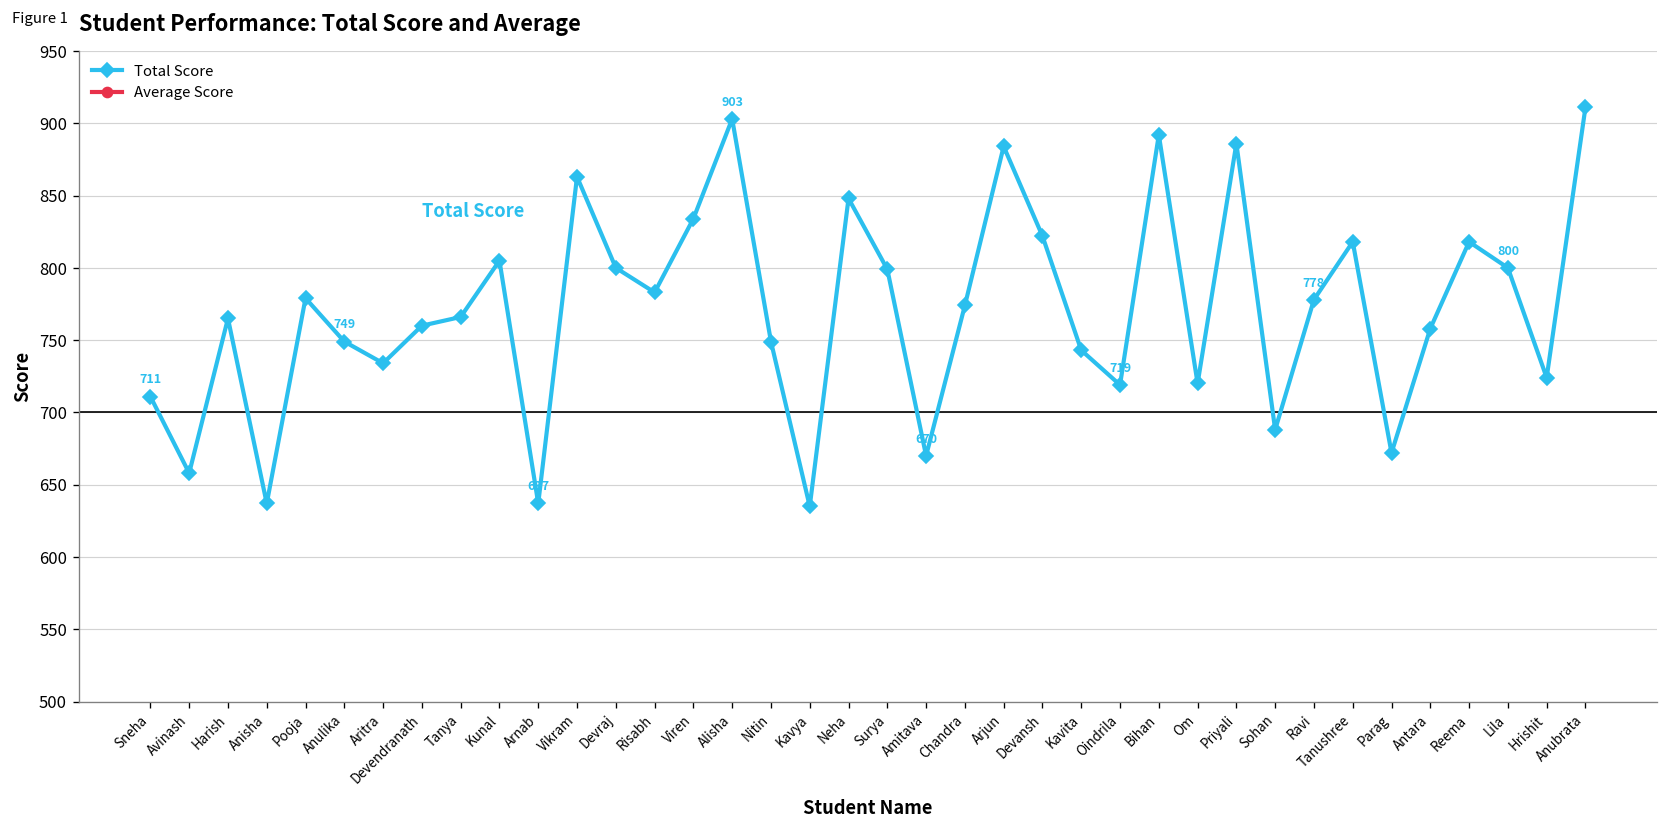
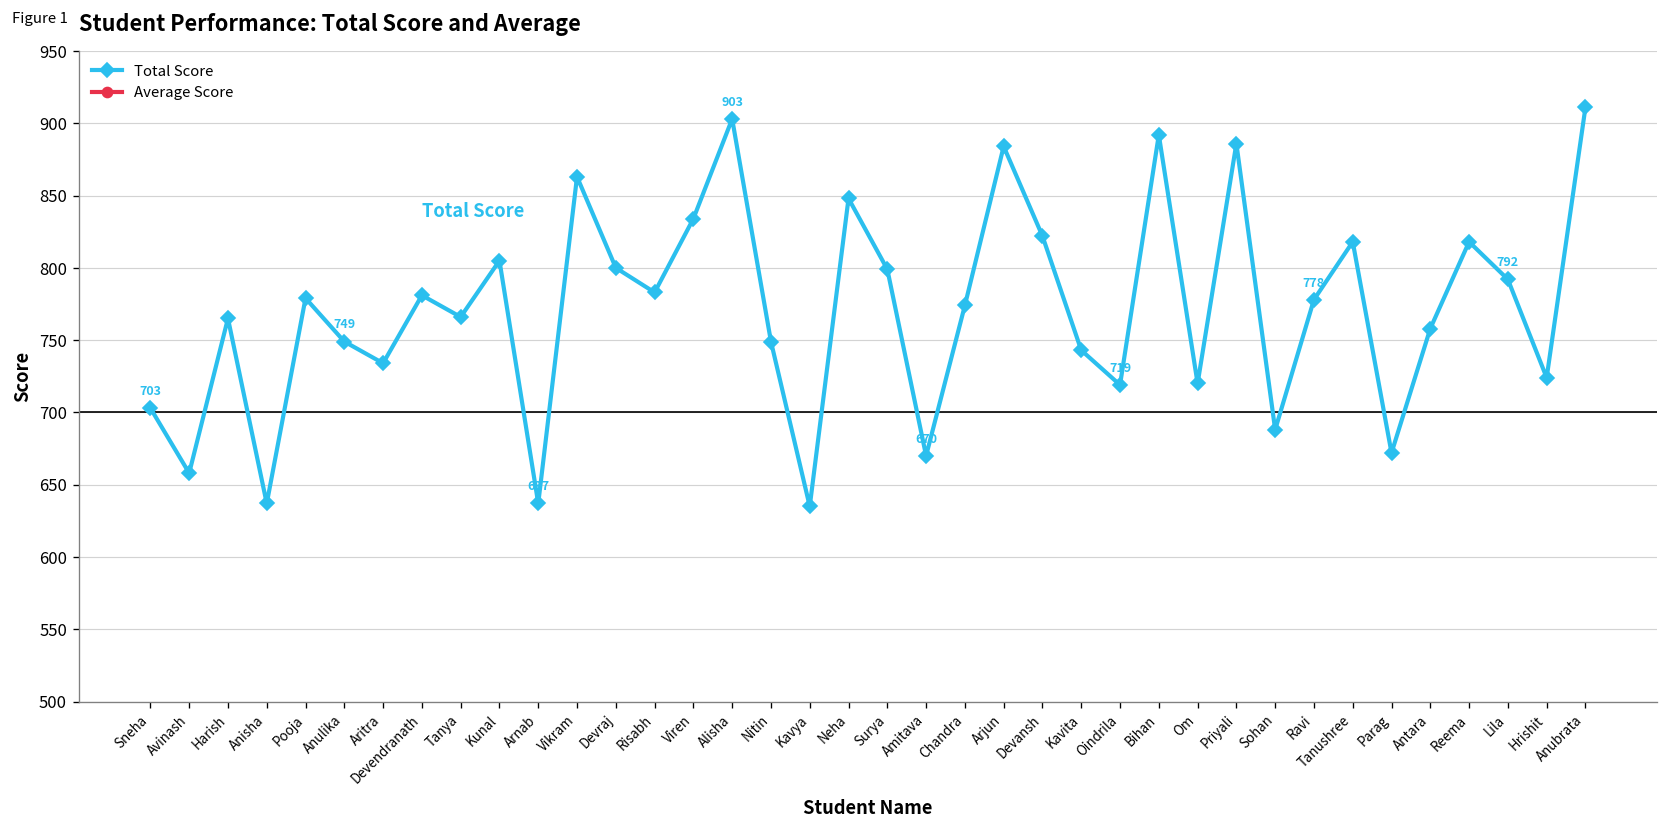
  {
    "Total Score": {
-     "Sneha": 711,
+     "Sneha": 703,
      "Anulika": 749,
-     "Devendranath": 760,
+     "Devendranath": 781,
      "Arnab": 637,
      "Alisha": 903,
      "Amitava": 670,
      "Oindrila": 719,
      "Ravi": 778,
-     "Lila": 800
+     "Lila": 792
    }
  }
